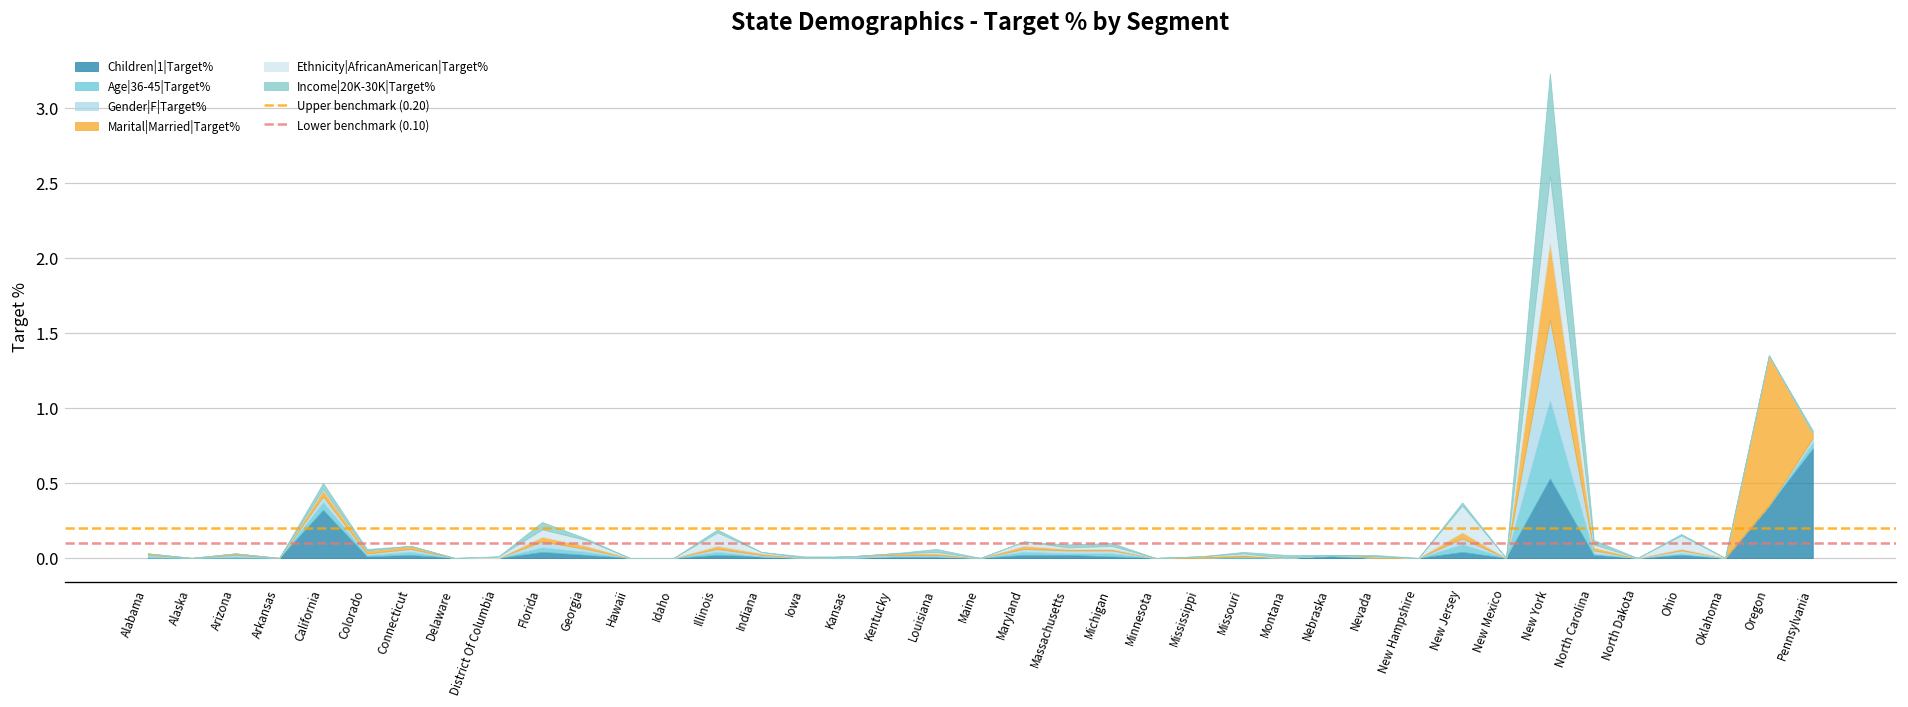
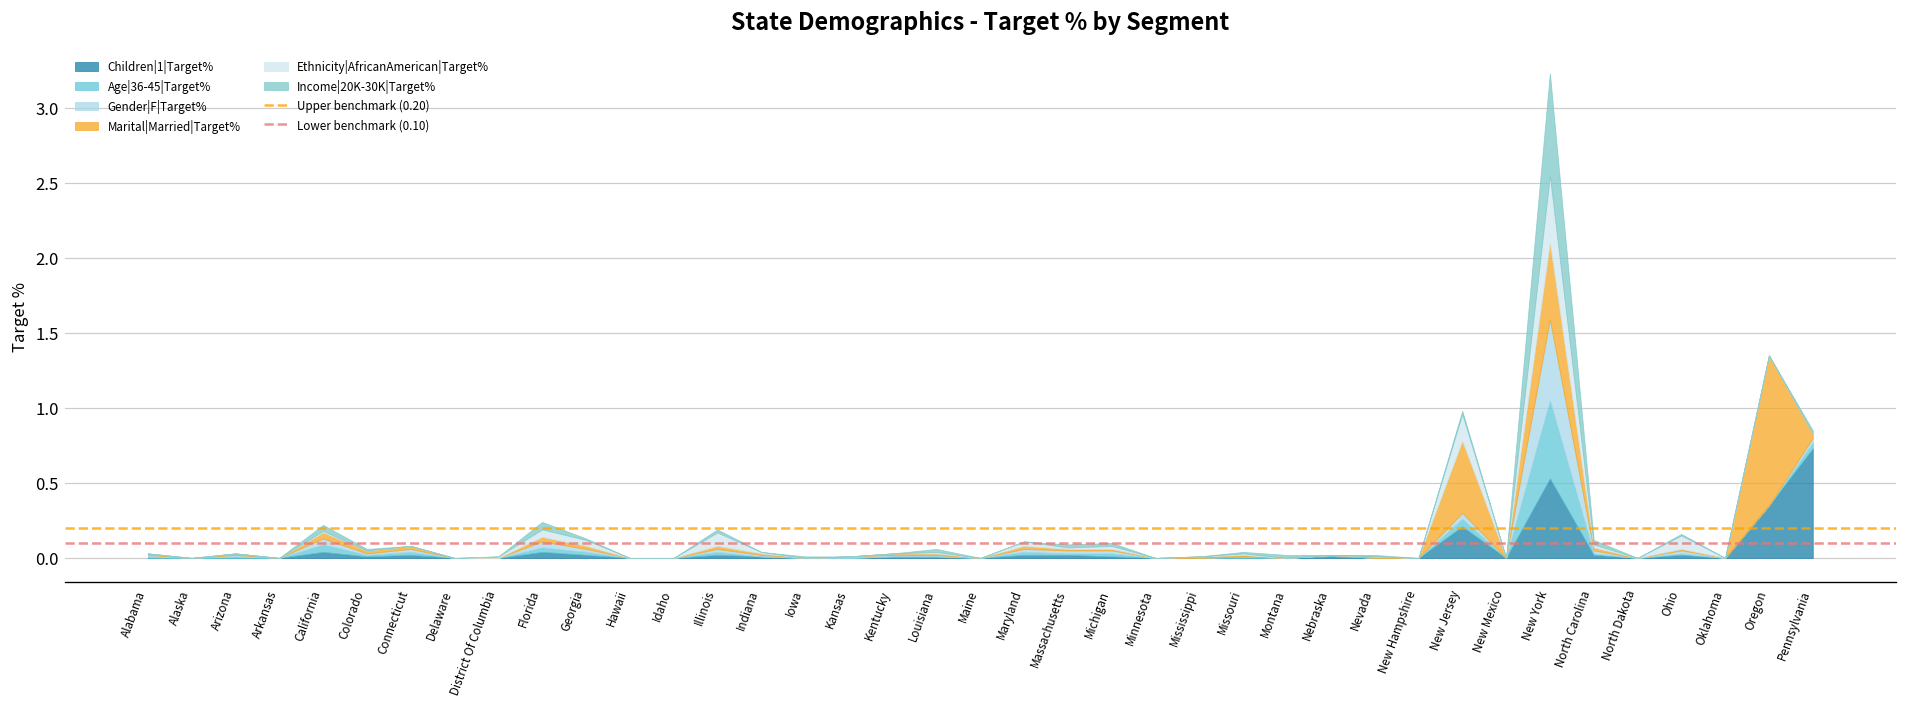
  {
    "Children|1|Target%": {
-     "California": 0.32,
+     "California": 0.04,
      "Florida": 0.04,
-     "New Jersey": 0.04,
+     "New Jersey": 0.21,
      "New York": 0.53,
      "Pennsylvania": 0.73
    },
    "Marital|Married|Target%": {
      "Florida": 0.03,
-     "New Jersey": 0.04,
+     "New Jersey": 0.48,
      "New York": 0.51
    }
  }
